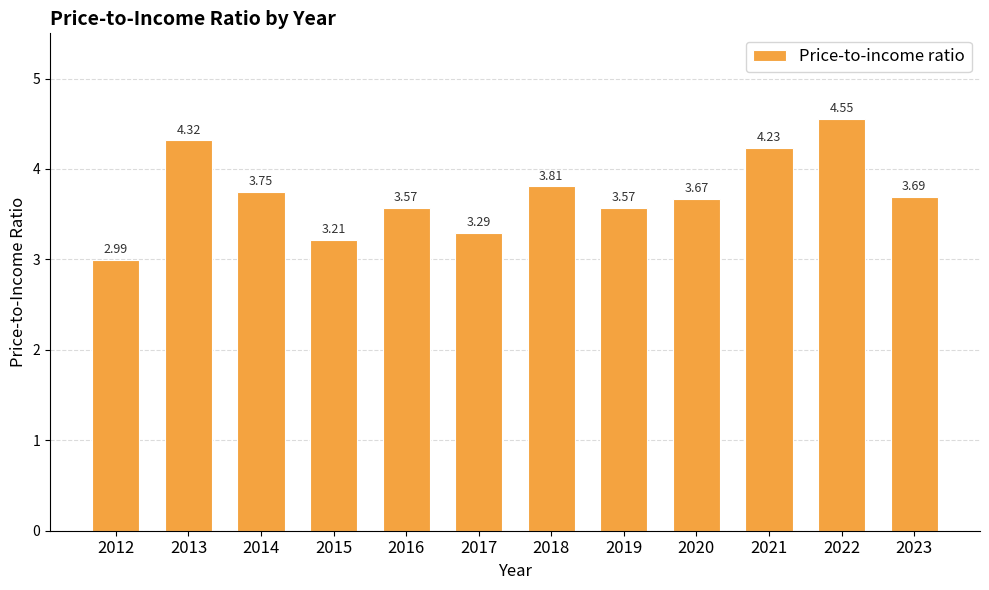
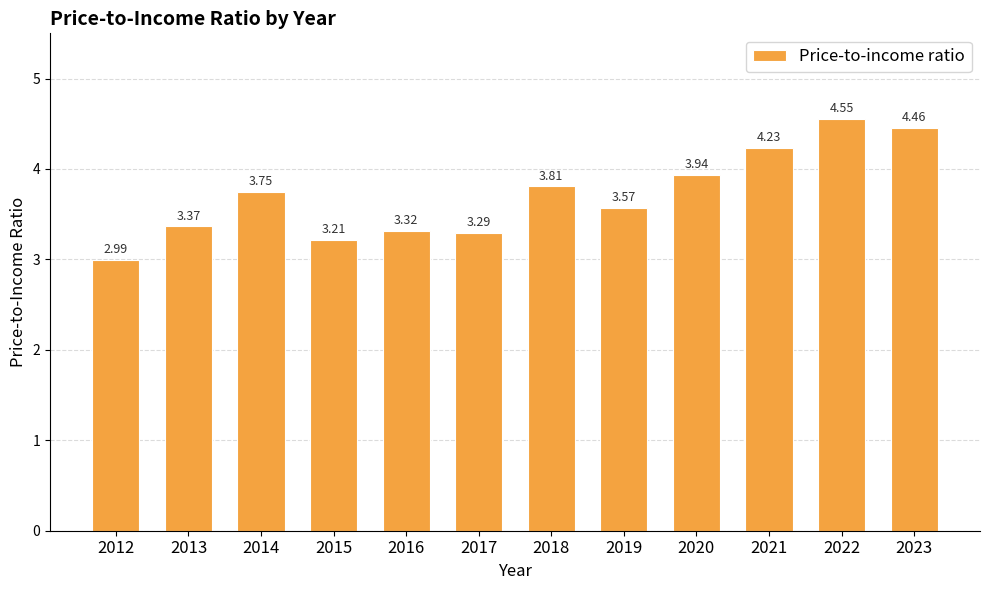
  {
    "2012": 2.99,
-   "2013": 4.32,
+   "2013": 3.37,
    "2014": 3.75,
    "2015": 3.21,
-   "2016": 3.57,
+   "2016": 3.32,
    "2017": 3.29,
    "2018": 3.81,
    "2019": 3.57,
-   "2020": 3.67,
+   "2020": 3.94,
    "2021": 4.23,
    "2022": 4.55,
-   "2023": 3.69
+   "2023": 4.46
  }
